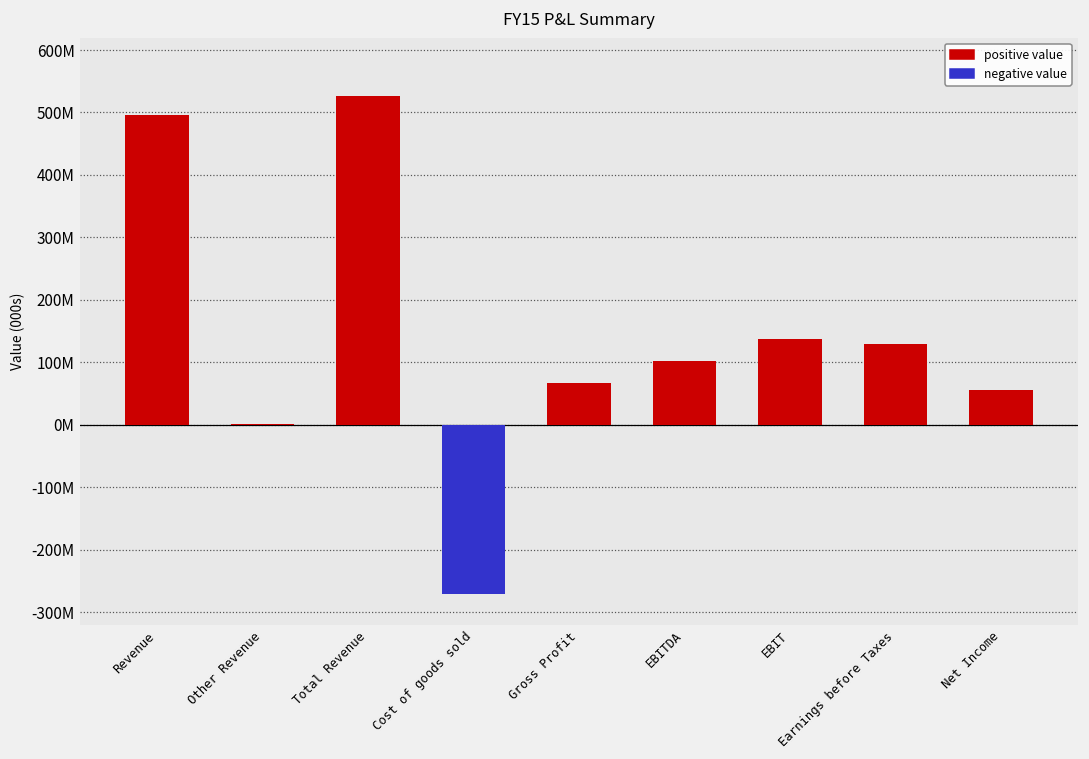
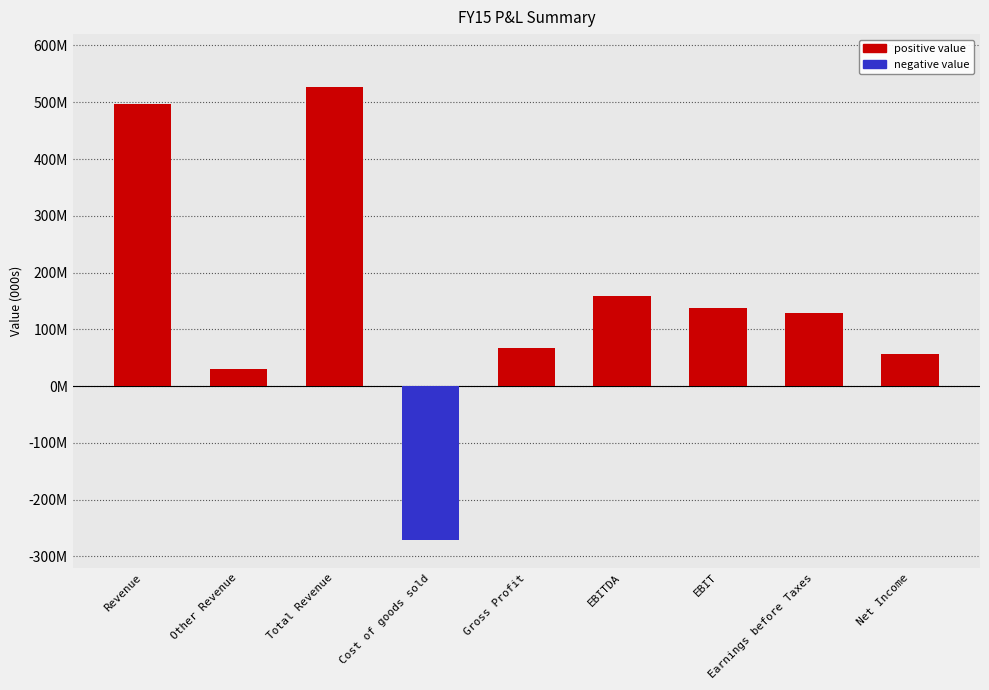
  {
    "Revenue": 500000000,
-   "Other Revenue": 0,
+   "Other Revenue": 30000000,
    "Total Revenue": 530000000,
    "Cost of goods sold": -270000000,
    "Gross Profit": 70000000,
-   "EBITDA": 100000000,
+   "EBITDA": 160000000,
    "EBIT": 140000000,
    "Earnings before Taxes": 130000000,
    "Net Income": 60000000
  }
